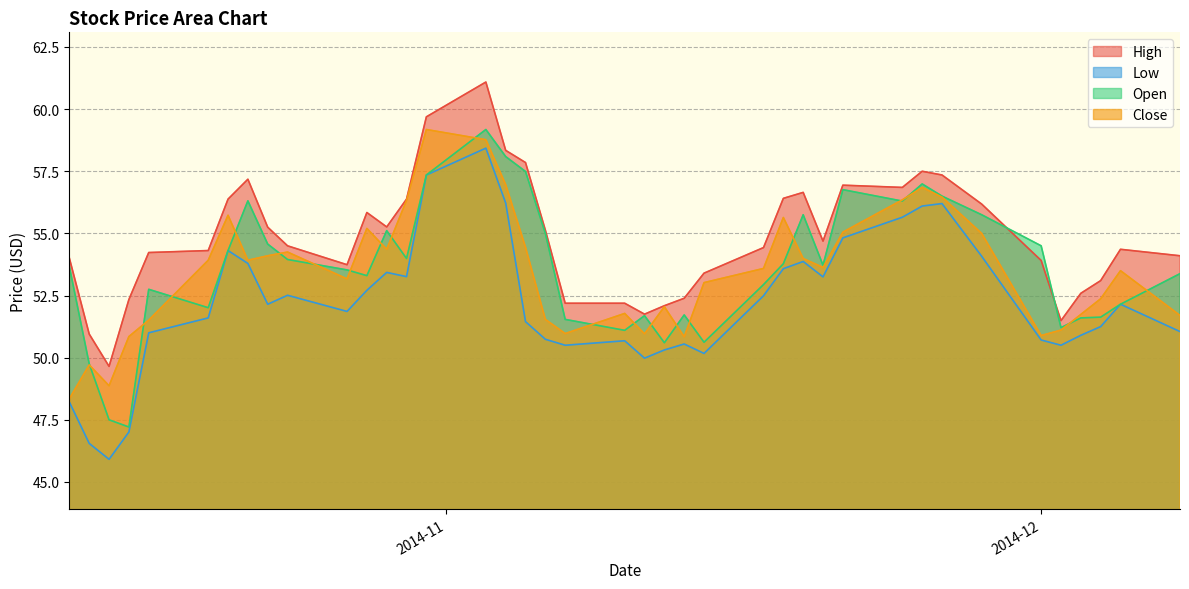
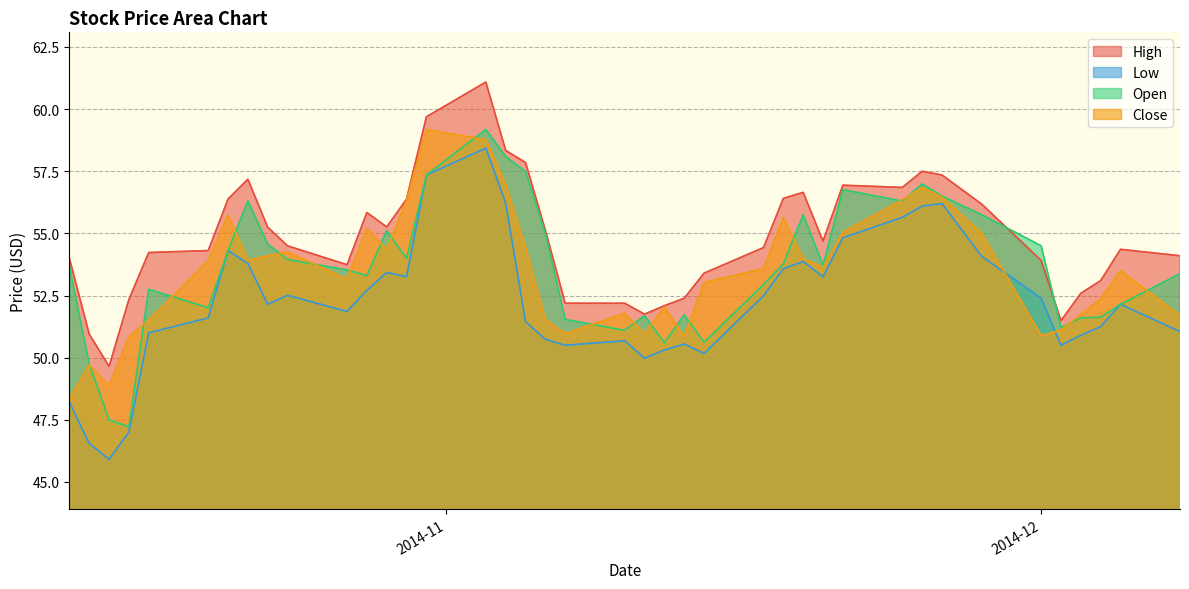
  {
    "High": {
      "2014-12": 53.9
    },
    "Low": {
-     "2014-12": 50.7
+     "2014-12": 52.4
    },
    "Open": {
      "2014-12": 54.5
    },
    "Close": {
      "2014-12": 50.9
    }
  }
